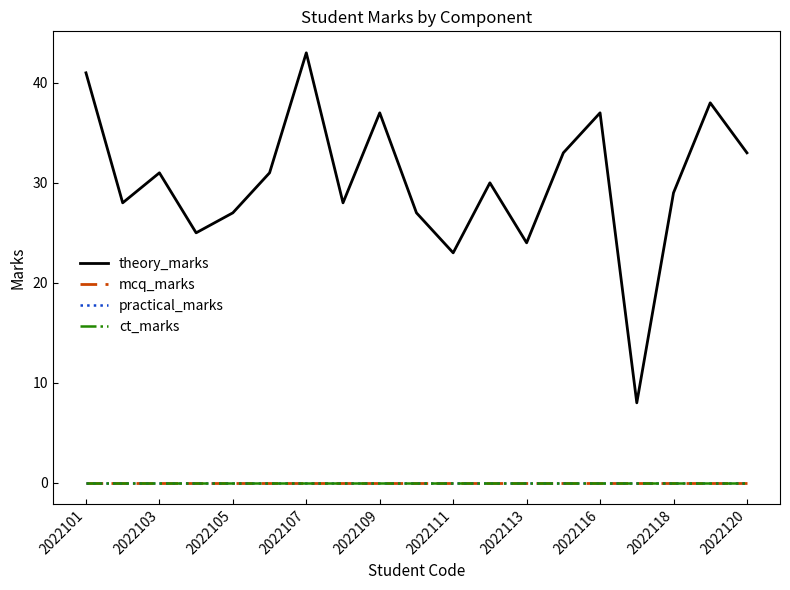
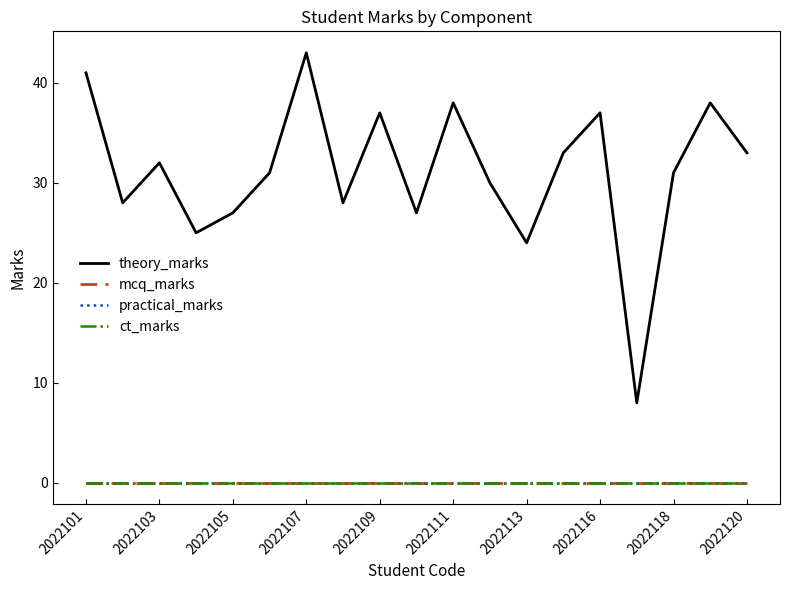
  {
    "theory_marks": {
      "2022101": 41,
-     "2022103": 31,
+     "2022103": 32,
      "2022105": 27,
      "2022107": 43,
      "2022109": 37,
-     "2022111": 23,
+     "2022111": 38,
      "2022113": 24,
      "2022116": 37,
-     "2022118": 29,
+     "2022118": 31,
      "2022120": 33
    },
    "ct_marks": {
      "2022101": 0,
      "2022103": 0,
      "2022105": 0,
      "2022107": 0,
      "2022109": 0,
      "2022111": 0,
      "2022113": 0,
      "2022116": 0,
      "2022118": 0,
      "2022120": 0
    }
  }
